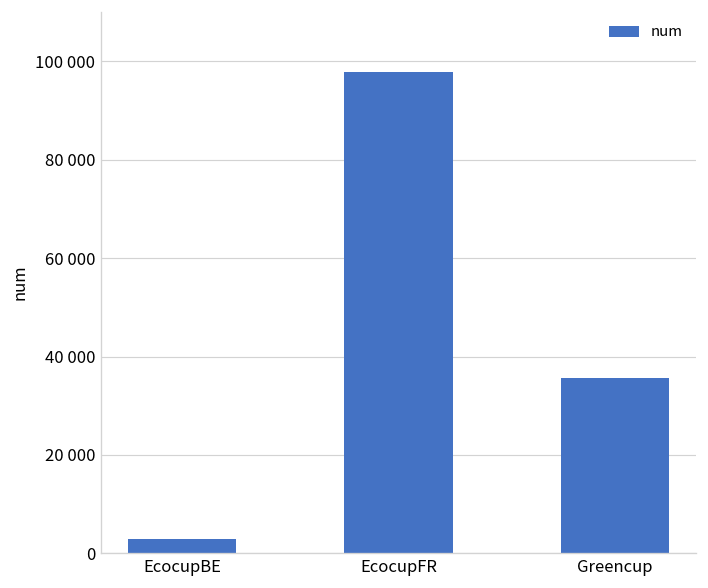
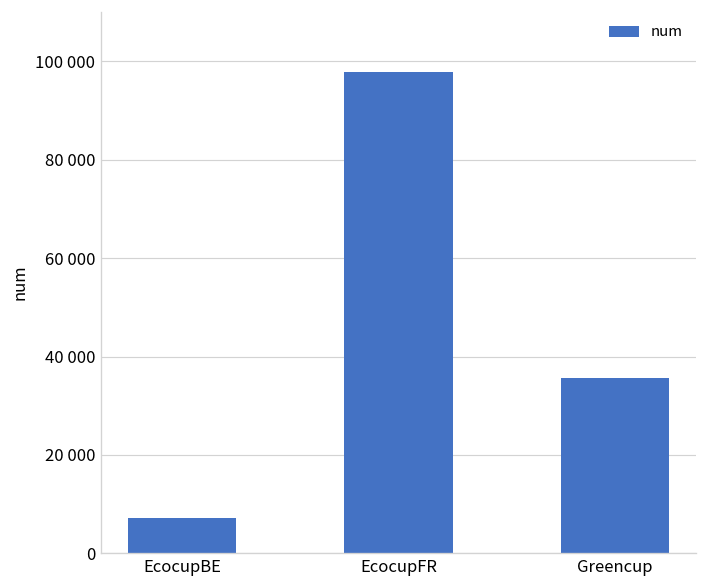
  {
-   "EcocupBE": 3000,
+   "EcocupBE": 7000,
    "EcocupFR": 98000,
    "Greencup": 36000
  }
